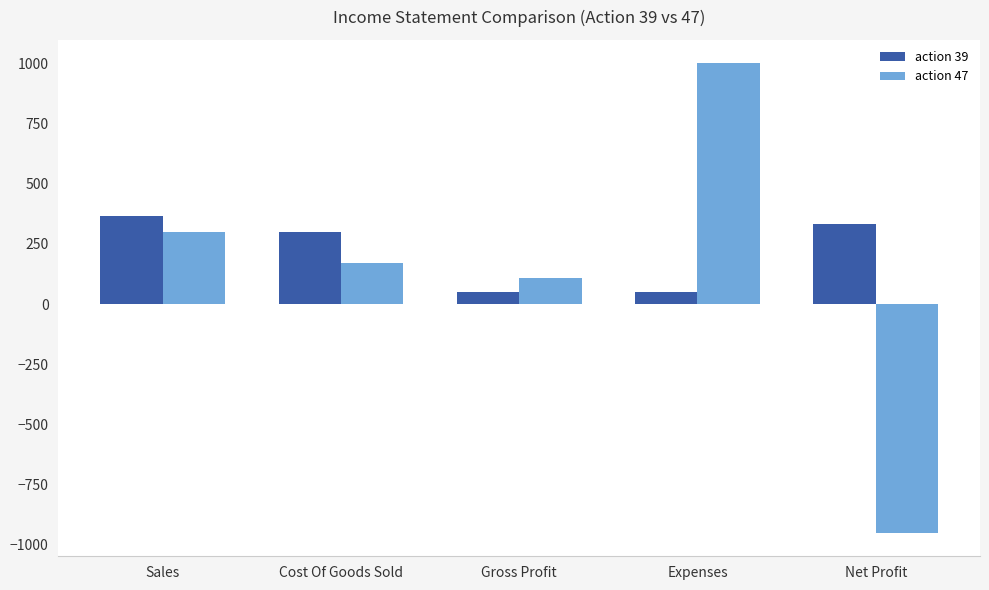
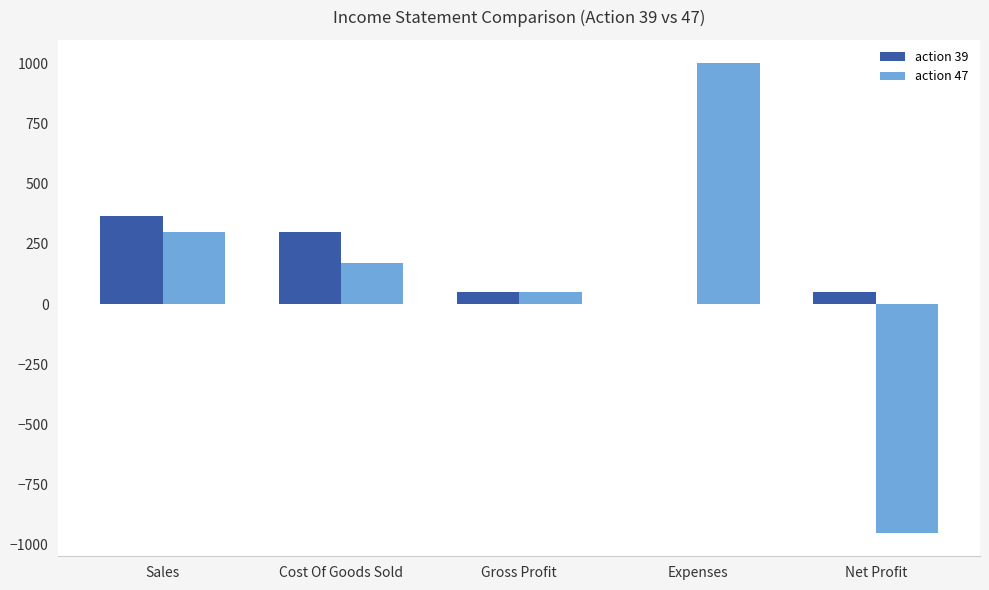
  {
    "action 39": {
      "Sales": 370,
      "Cost Of Goods Sold": 300,
      "Gross Profit": 50,
-     "Expenses": 50,
-     "Net Profit": 330
+     "Expenses": 0,
+     "Net Profit": 50
    },
    "action 47": {
      "Sales": 300,
      "Cost Of Goods Sold": 170,
-     "Gross Profit": 110,
+     "Gross Profit": 50,
      "Expenses": 1000,
      "Net Profit": -950
    }
  }
